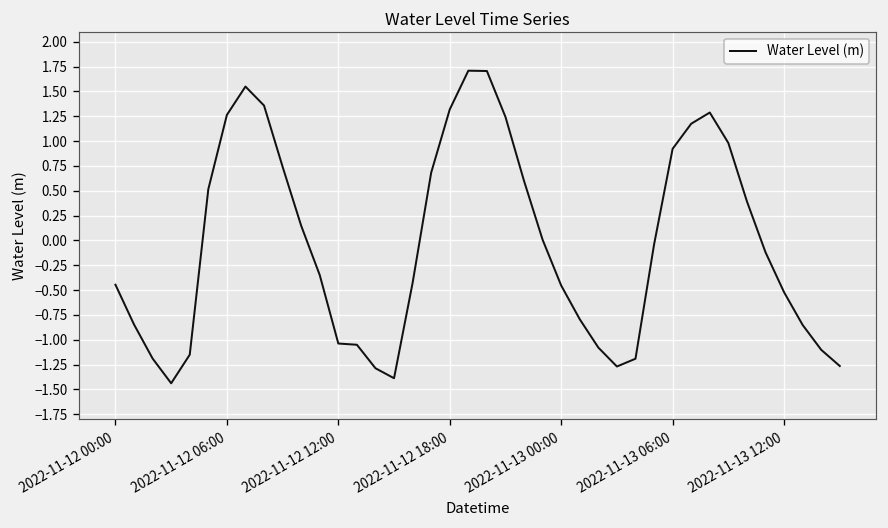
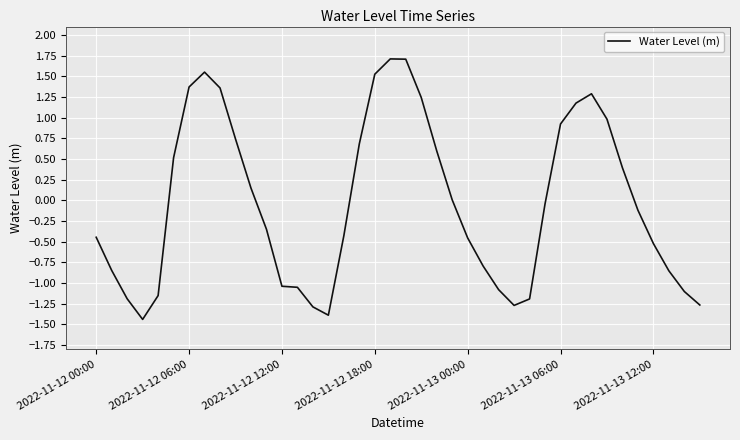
  {
    "2022-11-12 00:00": -0.4,
-   "2022-11-12 06:00": 1.3,
+   "2022-11-12 06:00": 1.4,
    "2022-11-12 12:00": -1.0,
-   "2022-11-12 18:00": 1.3,
+   "2022-11-12 18:00": 1.5,
    "2022-11-13 00:00": -0.5,
    "2022-11-13 06:00": 0.9,
    "2022-11-13 12:00": -0.5
  }
